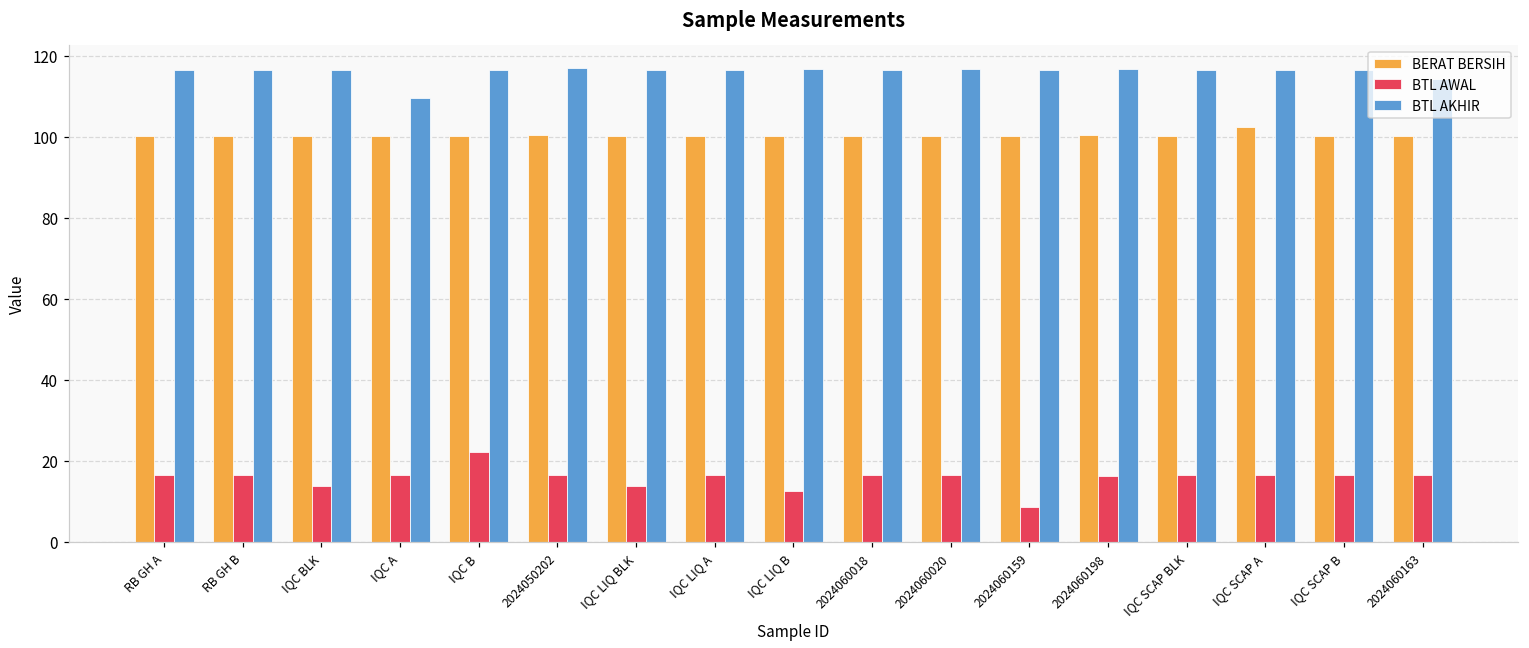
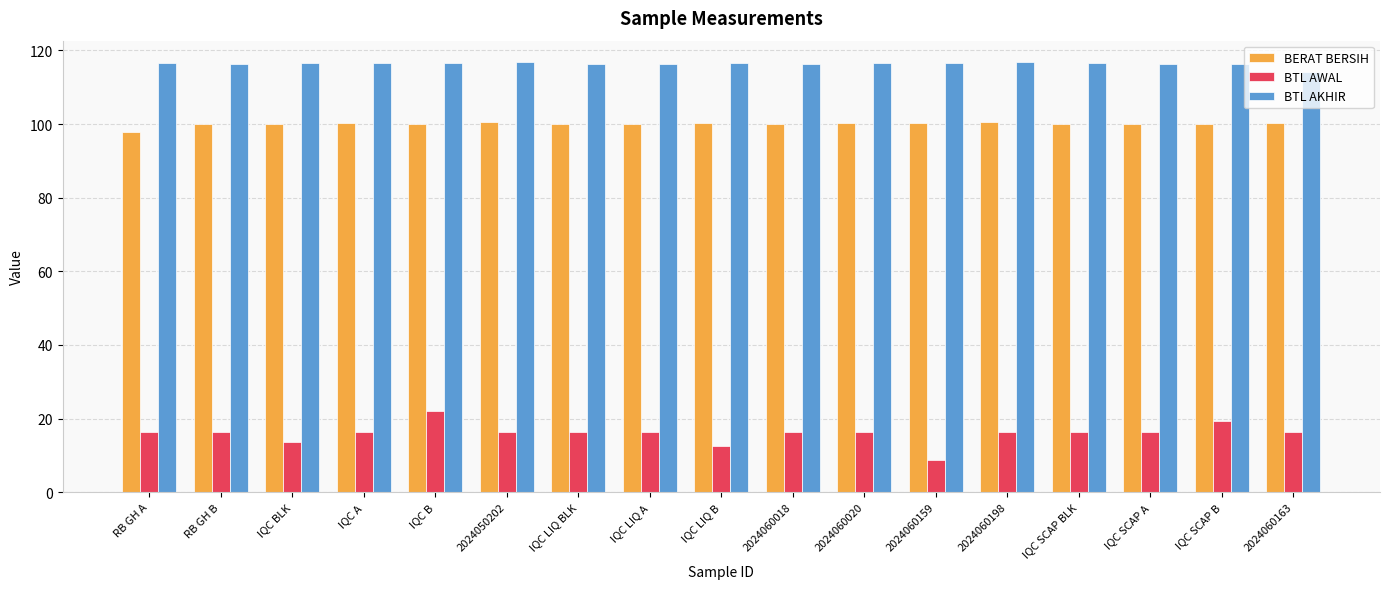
  {
    "BERAT BERSIH": {
-     "RB GH A": 100,
+     "RB GH A": 98,
      "RB GH B": 100,
      "IQC BLK": 100,
      "IQC A": 100,
      "IQC B": 100,
      "2024050202": 100,
      "IQC LIQ BLK": 100,
      "IQC LIQ A": 100,
      "IQC LIQ B": 100,
      "2024060018": 100,
      "2024060020": 100,
      "2024060159": 100,
      "2024060198": 100,
      "IQC SCAP BLK": 100,
-     "IQC SCAP A": 102,
+     "IQC SCAP A": 100,
      "IQC SCAP B": 100,
      "2024060163": 100
    },
    "BTL AWAL": {
      "RB GH A": 16,
      "RB GH B": 16,
      "IQC BLK": 14,
      "IQC A": 16,
      "IQC B": 22,
      "2024050202": 16,
-     "IQC LIQ BLK": 14,
+     "IQC LIQ BLK": 16,
      "IQC LIQ A": 16,
      "IQC LIQ B": 13,
      "2024060018": 16,
      "2024060020": 16,
      "2024060159": 9,
      "2024060198": 16,
      "IQC SCAP BLK": 16,
      "IQC SCAP A": 16,
-     "IQC SCAP B": 16,
+     "IQC SCAP B": 19,
      "2024060163": 16
    },
    "BTL AKHIR": {
      "RB GH A": 116,
      "RB GH B": 116,
      "IQC BLK": 116,
-     "IQC A": 110,
+     "IQC A": 117,
      "IQC B": 116,
      "2024050202": 117,
      "IQC LIQ BLK": 116,
      "IQC LIQ A": 116,
      "IQC LIQ B": 117,
      "2024060018": 116,
      "2024060020": 117,
      "2024060159": 117,
      "2024060198": 117,
      "IQC SCAP BLK": 117,
      "IQC SCAP A": 116,
      "IQC SCAP B": 116
    }
  }
